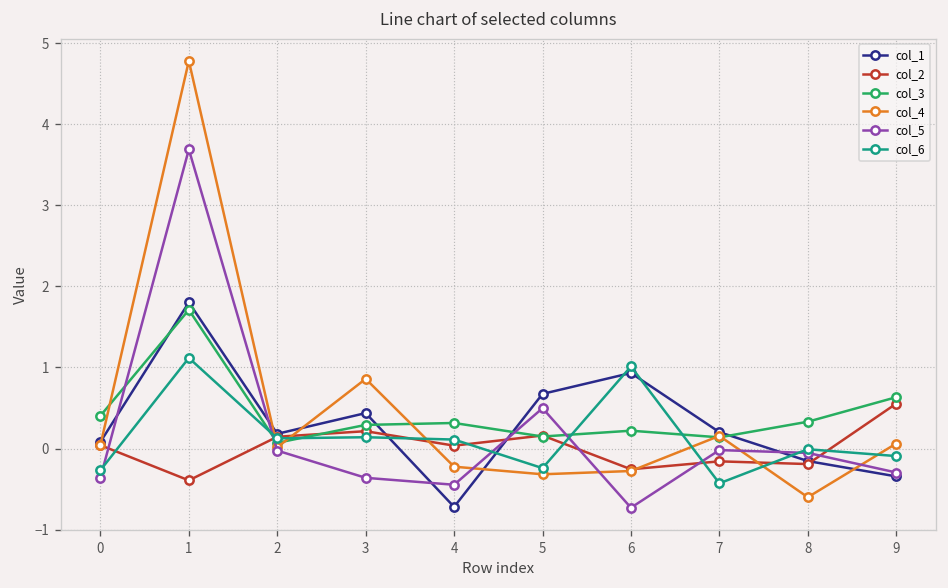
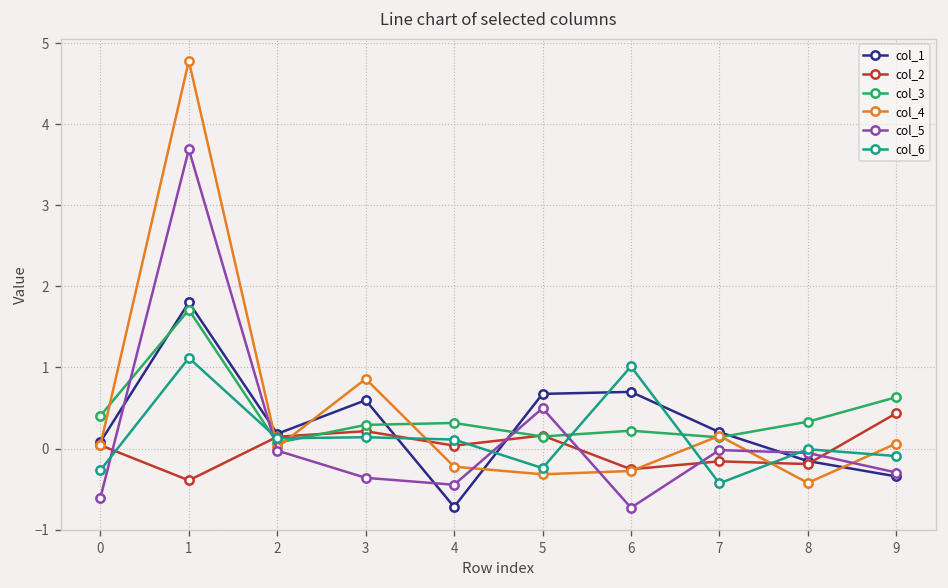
  {
    "col_1": {
      "0": 0.1,
      "1": 1.8,
-     "3": 0.4,
+     "3": 0.6,
      "4": -0.7,
      "5": 0.7,
-     "6": 0.9,
+     "6": 0.7,
      "7": 0.2,
      "9": -0.3
    },
    "col_2": {
      "1": -0.4,
      "3": 0.2,
      "4": 0.0,
      "7": -0.2,
-     "9": 0.6
+     "9": 0.4
    },
    "col_4": {
      "1": 4.8,
      "2": 0.0,
      "3": 0.9,
      "4": -0.2,
      "5": -0.3,
-     "8": -0.6,
+     "8": -0.4,
      "9": 0.1
    },
    "col_5": {
-     "0": -0.4,
+     "0": -0.6,
      "1": 3.7,
      "2": 0.0,
      "3": -0.4,
      "4": -0.4,
      "5": 0.5,
      "6": -0.7,
      "7": 0.0,
      "8": -0.1,
      "9": -0.3
    }
  }
